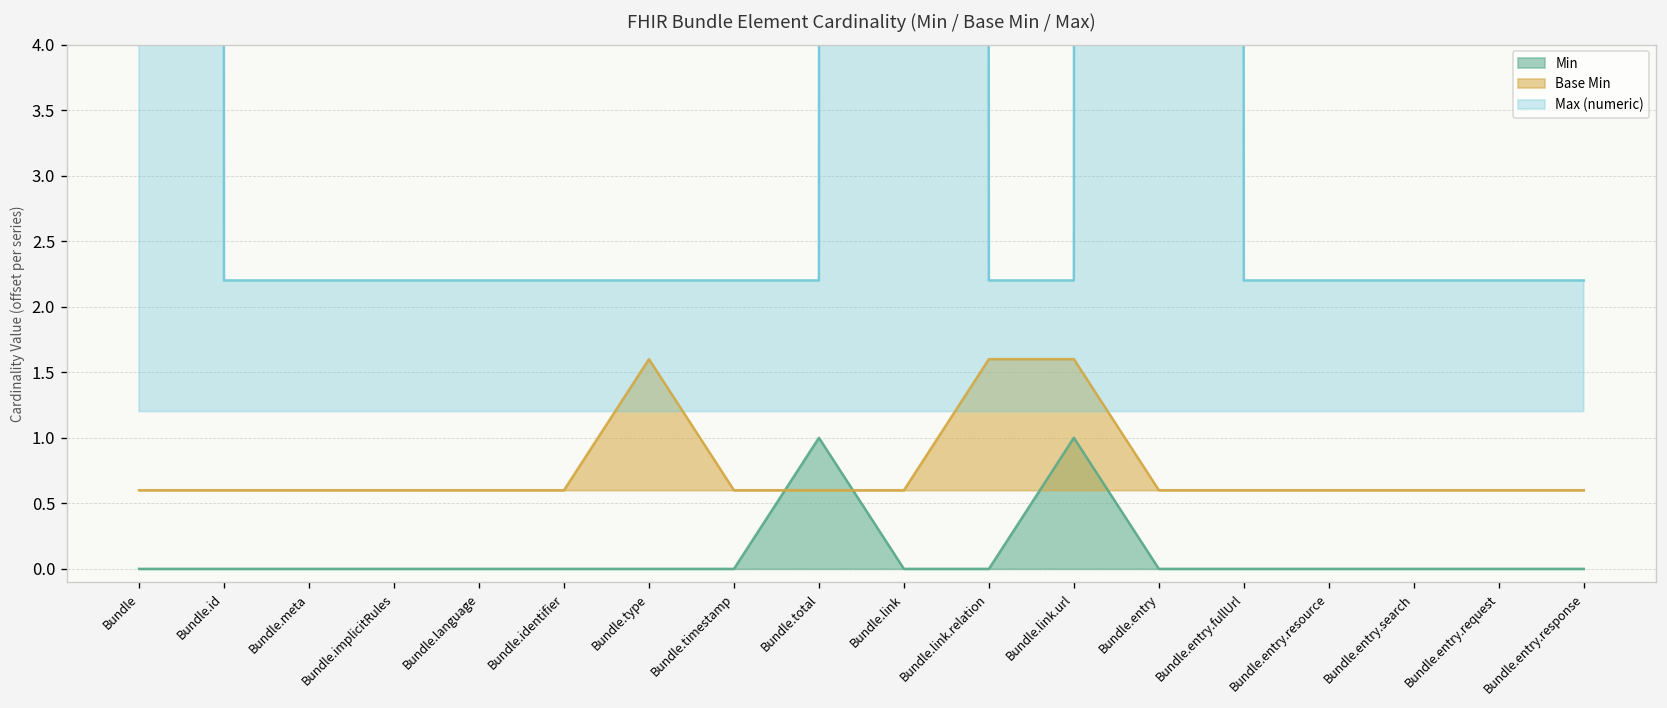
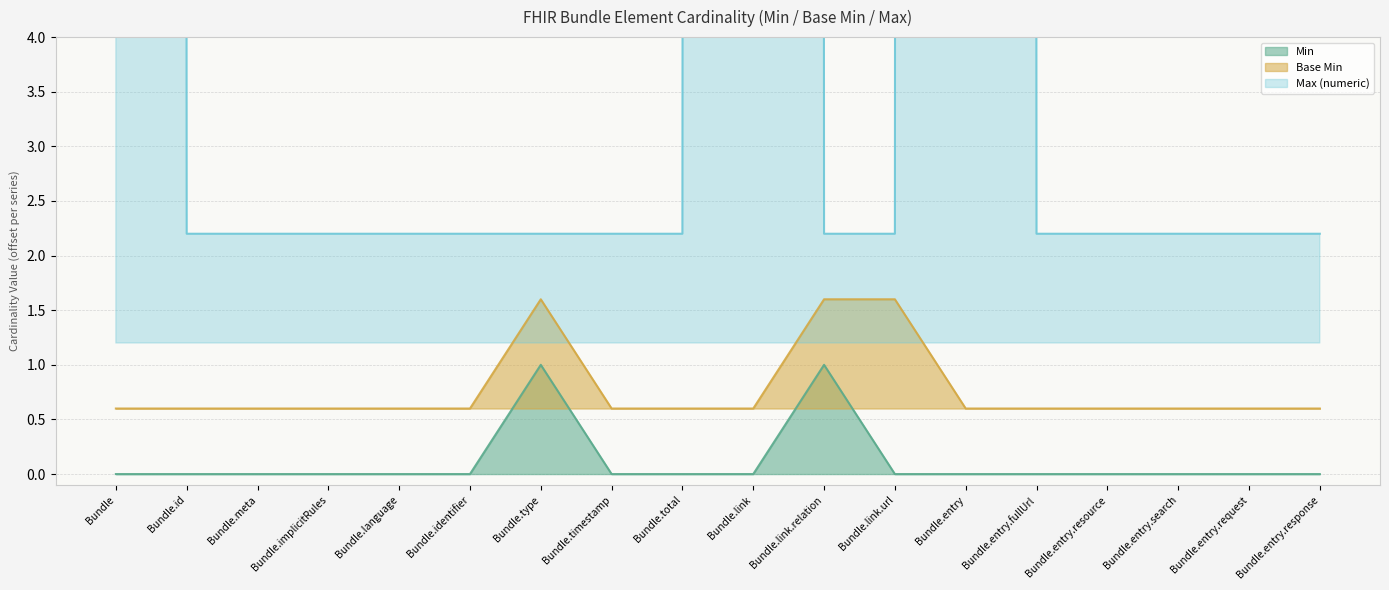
  {
    "Min": {
      "Bundle": 0,
      "Bundle.id": 0,
      "Bundle.meta": 0,
      "Bundle.implicitRules": 0,
      "Bundle.language": 0,
      "Bundle.identifier": 0,
-     "Bundle.type": 0,
+     "Bundle.type": 1,
      "Bundle.timestamp": 0,
-     "Bundle.total": 1,
+     "Bundle.total": 0,
      "Bundle.link": 0,
-     "Bundle.link.relation": 0,
-     "Bundle.link.url": 1,
+     "Bundle.link.relation": 1,
+     "Bundle.link.url": 0,
      "Bundle.entry": 0,
      "Bundle.entry.fullUrl": 0,
      "Bundle.entry.resource": 0,
      "Bundle.entry.search": 0,
      "Bundle.entry.request": 0,
      "Bundle.entry.response": 0
    },
    "Base Min": {
      "Bundle": 0,
      "Bundle.id": 0,
      "Bundle.meta": 0,
      "Bundle.implicitRules": 0,
      "Bundle.language": 0,
      "Bundle.identifier": 0,
      "Bundle.type": 1.60,
      "Bundle.timestamp": 0,
      "Bundle.total": 0,
      "Bundle.link": 0,
      "Bundle.link.relation": 1.60,
      "Bundle.link.url": 1.60,
      "Bundle.entry": 0,
      "Bundle.entry.fullUrl": 0,
      "Bundle.entry.resource": 0,
      "Bundle.entry.search": 0,
      "Bundle.entry.request": 0,
      "Bundle.entry.response": 0
    },
    "Max (numeric)": {
      "Bundle.id": 2.20,
      "Bundle.meta": 2.20,
      "Bundle.implicitRules": 2.20,
      "Bundle.language": 2.20,
      "Bundle.identifier": 2.20,
      "Bundle.type": 2.20,
      "Bundle.timestamp": 2.20,
      "Bundle.total": 2.20,
      "Bundle.link.relation": 2.20,
      "Bundle.link.url": 2.20,
      "Bundle.entry.fullUrl": 2.20,
      "Bundle.entry.resource": 2.20,
      "Bundle.entry.search": 2.20,
      "Bundle.entry.request": 2.20,
      "Bundle.entry.response": 2.20
    }
  }
